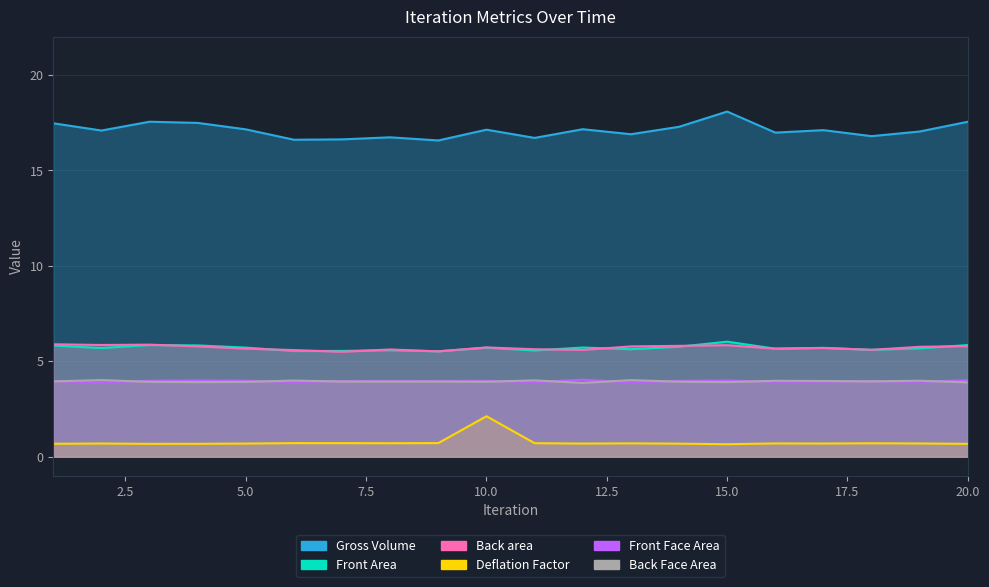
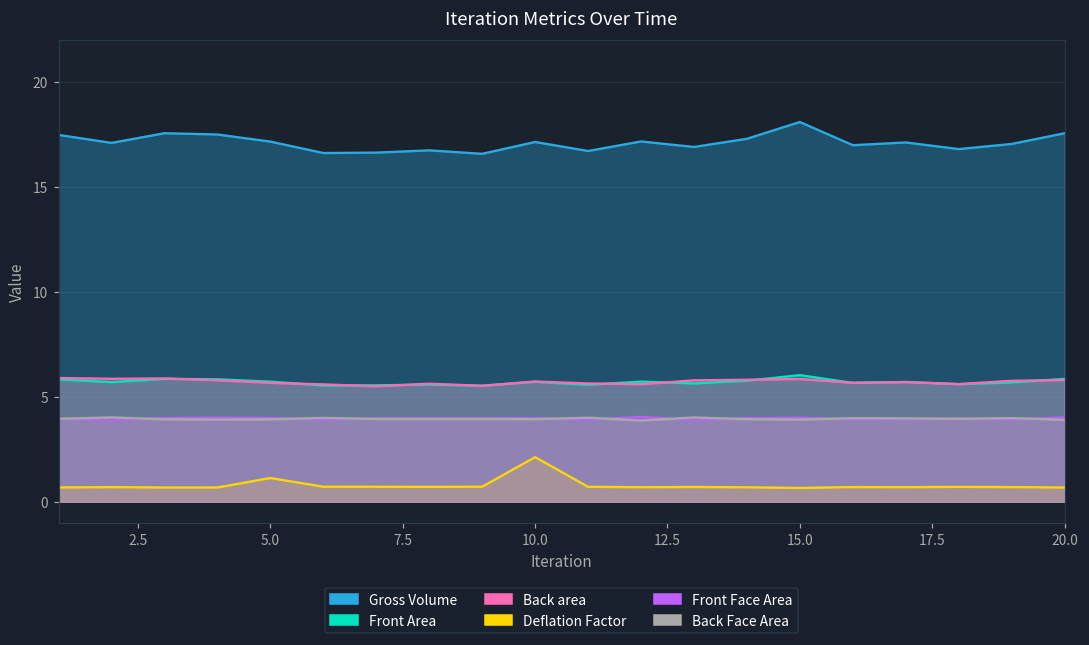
  {
    "Deflation Factor": {
-     "5.0": 0.7,
+     "5.0": 1.1,
      "10.0": 2.1,
      "15.0": 0.7,
      "20.0": 0.7
    }
  }
